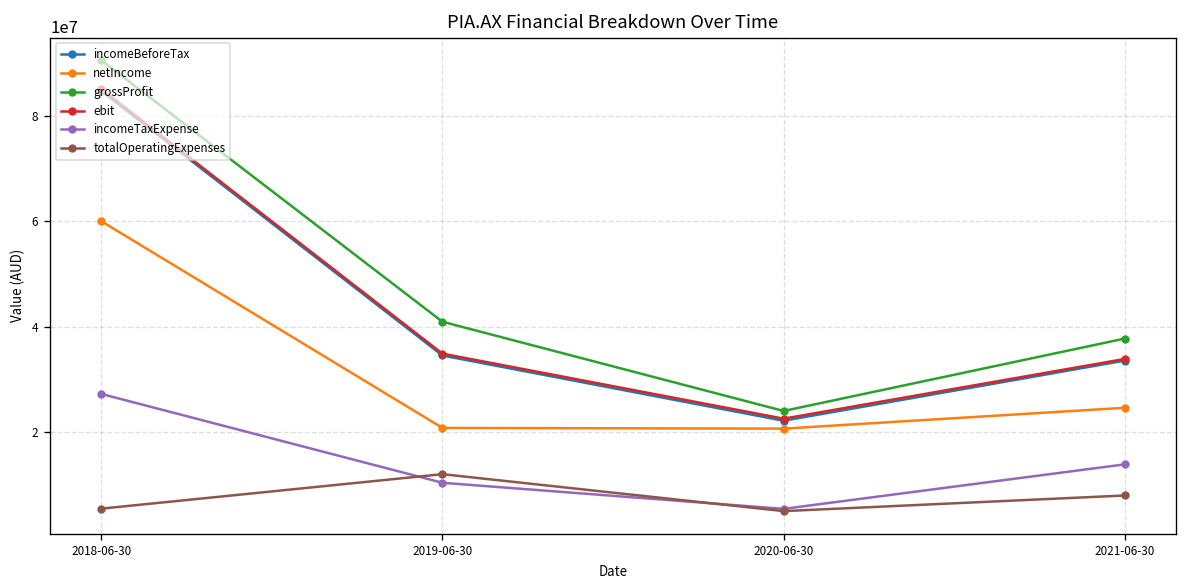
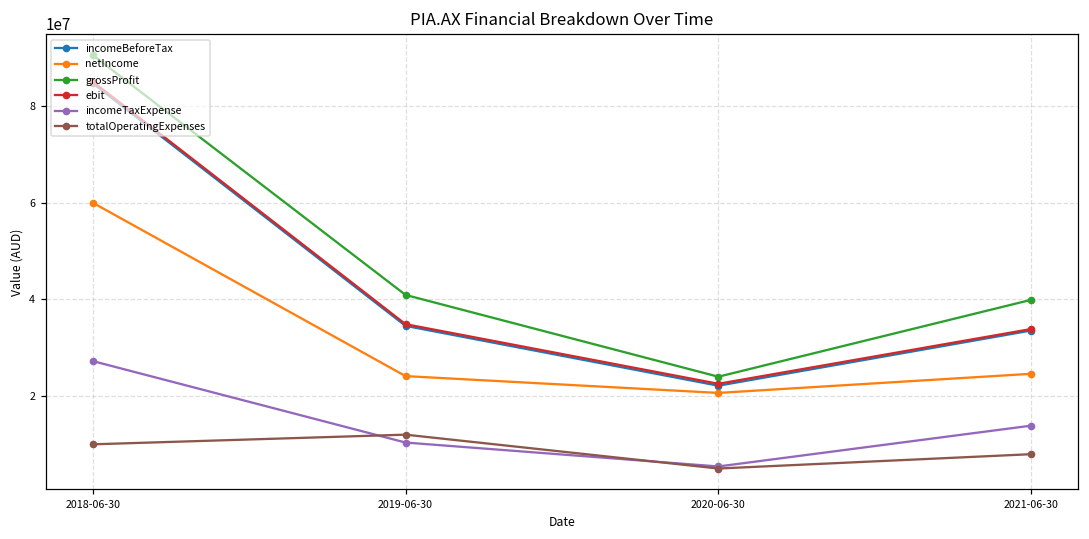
  {
    "netIncome": {
      "2018-06-30": 60000000,
-     "2019-06-30": 21000000,
+     "2019-06-30": 24000000,
      "2020-06-30": 21000000,
      "2021-06-30": 25000000
    },
    "grossProfit": {
      "2019-06-30": 41000000,
      "2020-06-30": 24000000,
-     "2021-06-30": 38000000
+     "2021-06-30": 40000000
    },
    "incomeTaxExpense": {
      "2018-06-30": 27000000,
      "2019-06-30": 10000000,
      "2021-06-30": 14000000
    },
    "totalOperatingExpenses": {
-     "2018-06-30": 5000000,
+     "2018-06-30": 10000000,
      "2019-06-30": 12000000,
      "2021-06-30": 8000000
    }
  }
